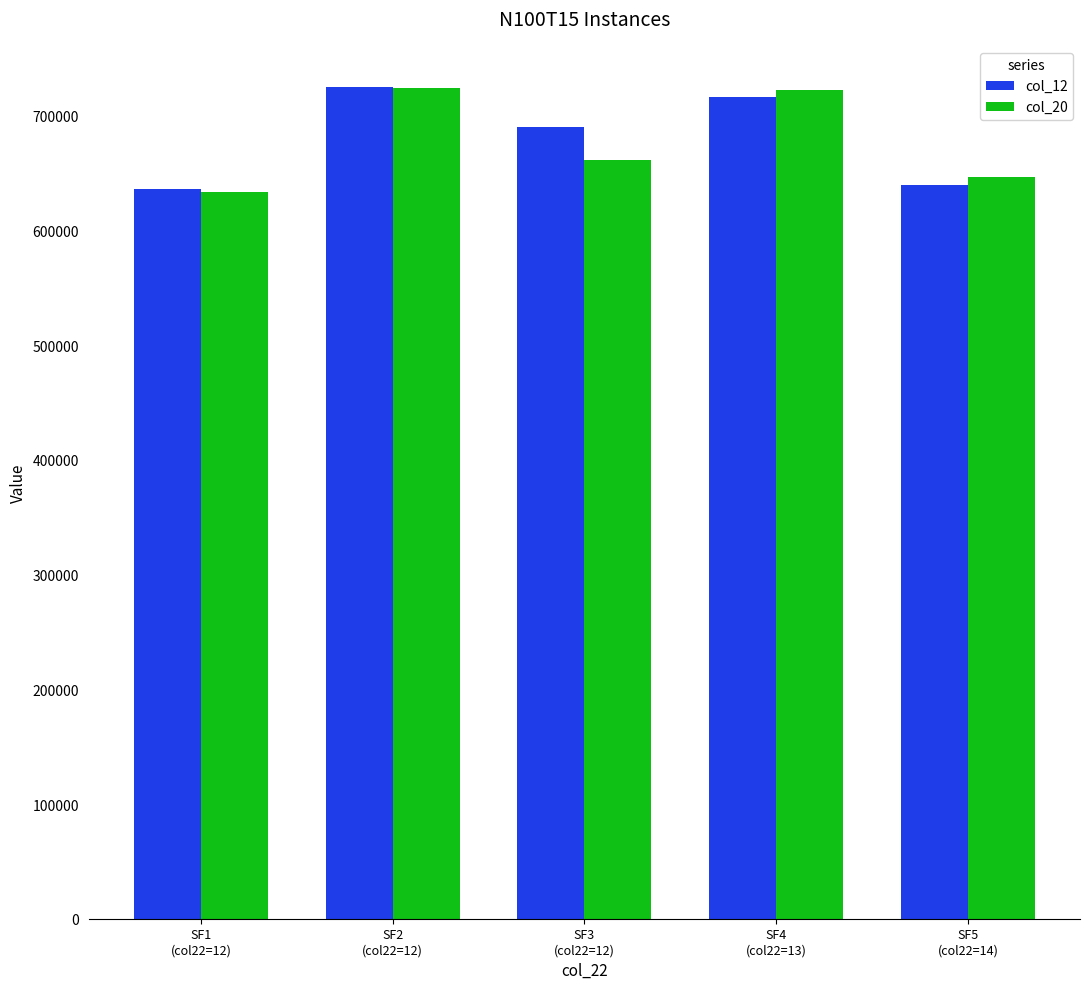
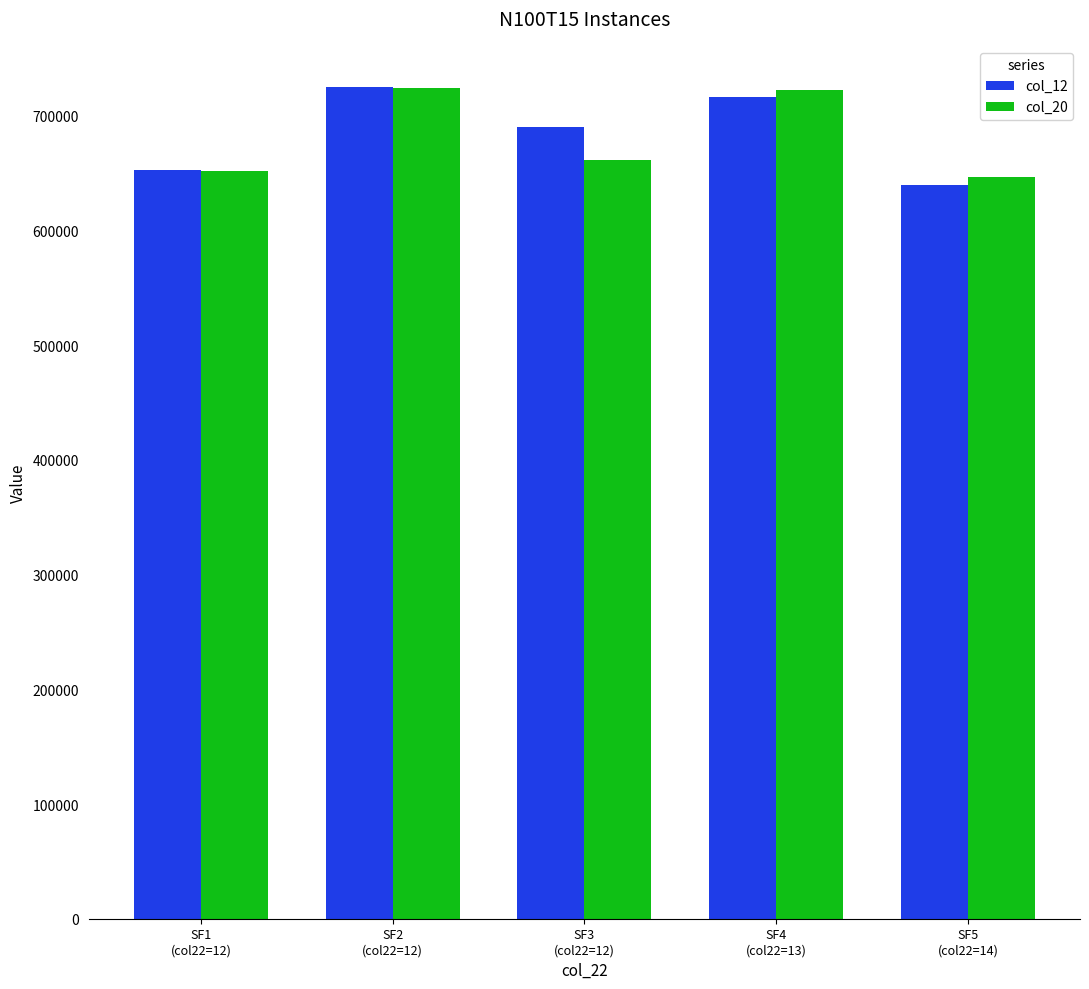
  {
    "col_12": {
-     "SF1 (col22=12)": 636000,
+     "SF1 (col22=12)": 653000,
      "SF2 (col22=12)": 725000,
      "SF3 (col22=12)": 691000,
      "SF4 (col22=13)": 716000,
      "SF5 (col22=14)": 640000
    },
    "col_20": {
-     "SF1 (col22=12)": 634000,
+     "SF1 (col22=12)": 652000,
      "SF2 (col22=12)": 725000,
      "SF3 (col22=12)": 661000,
      "SF4 (col22=13)": 723000,
      "SF5 (col22=14)": 647000
    }
  }
